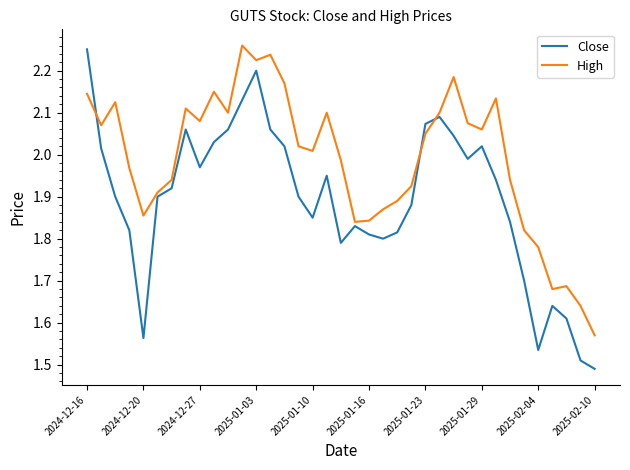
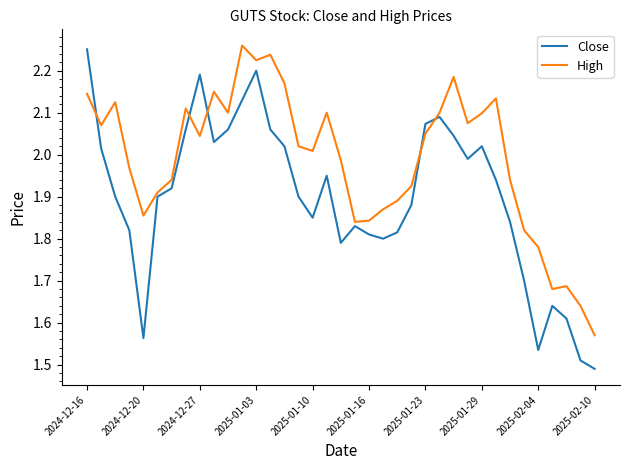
  {
    "Close": {
      "2024-12-16": 2.25,
      "2024-12-20": 1.56,
-     "2024-12-27": 1.97,
+     "2024-12-27": 2.19,
      "2025-01-03": 2.20,
      "2025-01-10": 1.85,
      "2025-01-16": 1.81,
      "2025-01-23": 2.07,
      "2025-01-29": 2.02,
      "2025-02-04": 1.53,
      "2025-02-10": 1.49
    },
    "High": {
      "2024-12-16": 2.14,
      "2024-12-20": 1.86,
-     "2024-12-27": 2.08,
+     "2024-12-27": 2.04,
      "2025-01-03": 2.22,
      "2025-01-10": 2.01,
      "2025-01-16": 1.84,
      "2025-01-23": 2.05,
-     "2025-01-29": 2.06,
+     "2025-01-29": 2.10,
      "2025-02-04": 1.78,
      "2025-02-10": 1.57
    }
  }
